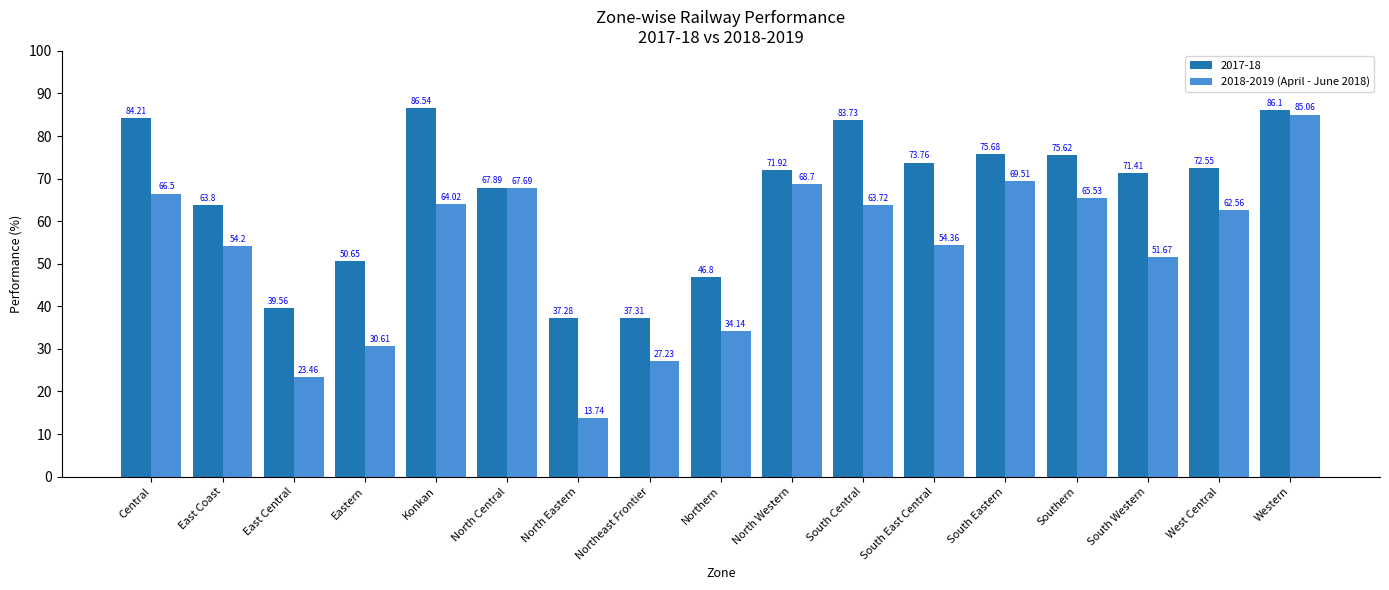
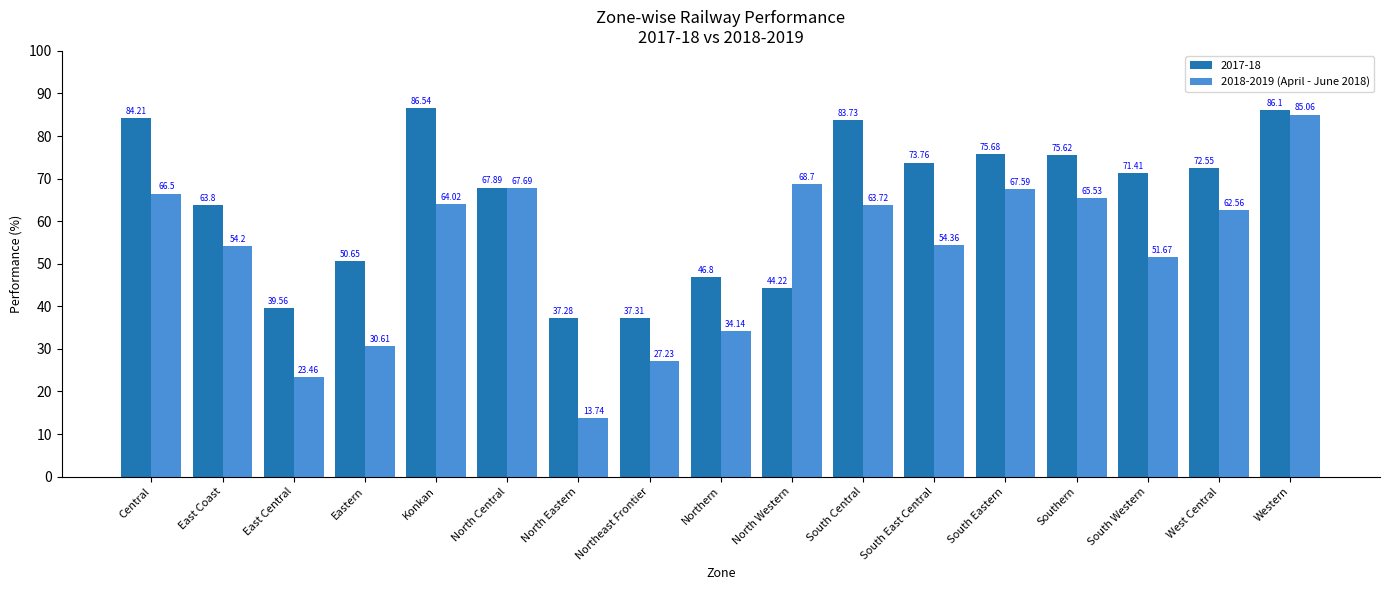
  {
    "2017-18": {
      "Central": 84.21,
      "East Coast": 63.8,
      "East Central": 39.56,
      "Eastern": 50.65,
      "Konkan": 86.54,
      "North Central": 67.89,
      "North Eastern": 37.28,
      "Northeast Frontier": 37.31,
      "Northern": 46.8,
-     "North Western": 71.92,
+     "North Western": 44.22,
      "South Central": 83.73,
      "South East Central": 73.76,
      "South Eastern": 75.68,
      "Southern": 75.62,
      "South Western": 71.41,
      "West Central": 72.55,
      "Western": 86.1
    },
    "2018-2019 (April - June 2018)": {
      "Central": 66.5,
      "East Coast": 54.2,
      "East Central": 23.46,
      "Eastern": 30.61,
      "Konkan": 64.02,
      "North Central": 67.69,
      "North Eastern": 13.74,
      "Northeast Frontier": 27.23,
      "Northern": 34.14,
      "North Western": 68.7,
      "South Central": 63.72,
      "South East Central": 54.36,
-     "South Eastern": 69.51,
+     "South Eastern": 67.59,
      "Southern": 65.53,
      "South Western": 51.67,
      "West Central": 62.56,
      "Western": 85.06
    }
  }
